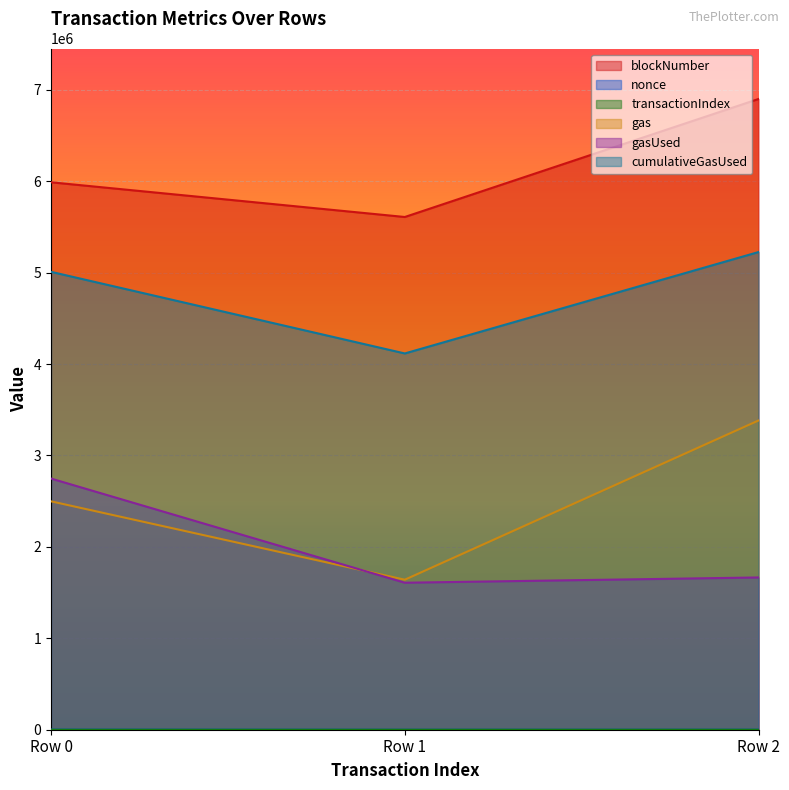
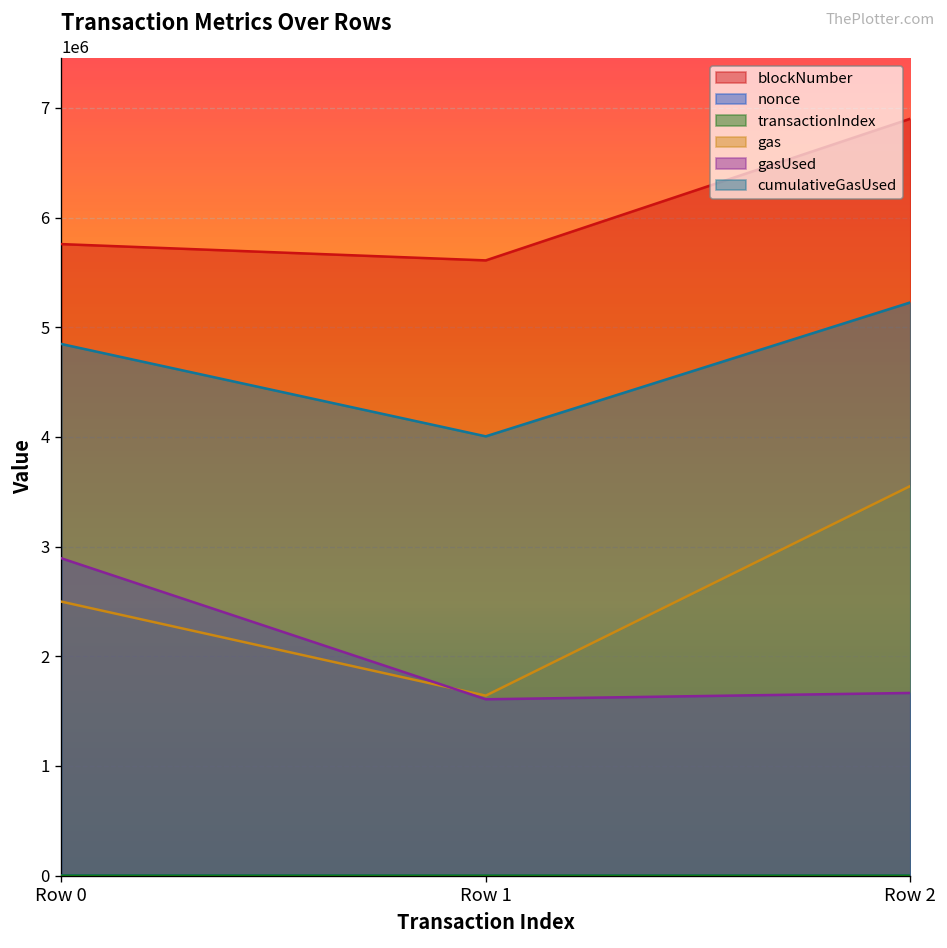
  {
    "blockNumber": {
-     "Row 0": 6000000,
+     "Row 0": 5800000,
      "Row 1": 5600000,
      "Row 2": 6900000
    },
    "transactionIndex": {
      "Row 0": 0,
      "Row 1": 0,
      "Row 2": 0
    },
    "gas": {
      "Row 0": 2500000,
      "Row 1": 1600000,
-     "Row 2": 3400000
+     "Row 2": 3600000
    },
    "gasUsed": {
-     "Row 0": 2700000,
+     "Row 0": 2900000,
      "Row 1": 1600000,
      "Row 2": 1700000
    },
    "cumulativeGasUsed": {
-     "Row 0": 5000000,
-     "Row 1": 4100000,
+     "Row 0": 4800000,
+     "Row 1": 4000000,
      "Row 2": 5200000
    }
  }
